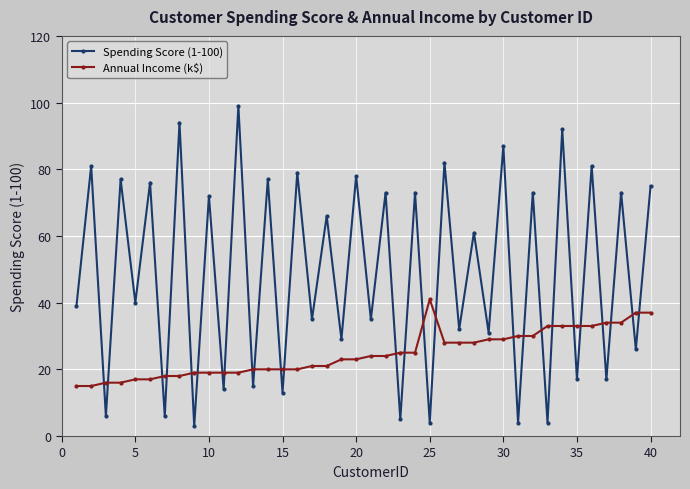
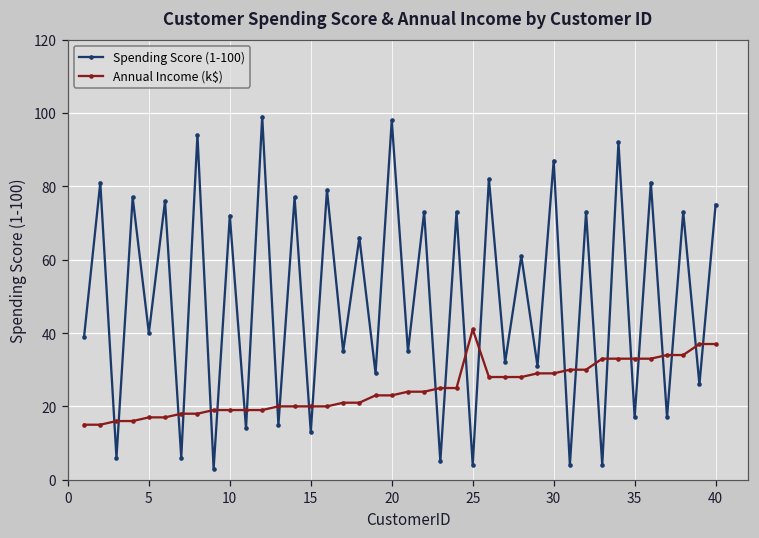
  {
    "Spending Score (1-100)": {
      "5": 40,
      "10": 72,
      "15": 13,
-     "20": 78,
+     "20": 98,
      "25": 4,
      "30": 87,
      "35": 17,
      "40": 75
    },
    "Annual Income (k$)": {
      "5": 17,
      "10": 19,
      "15": 20,
      "20": 23,
      "25": 41,
      "30": 29,
      "35": 33,
      "40": 37
    }
  }
